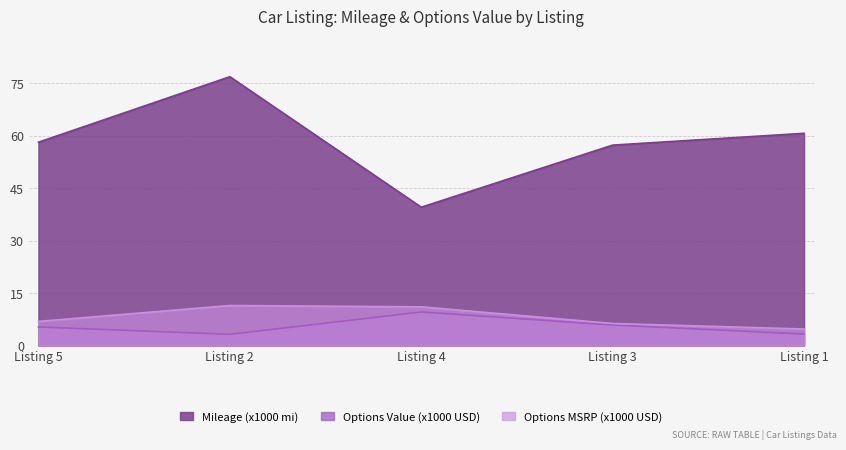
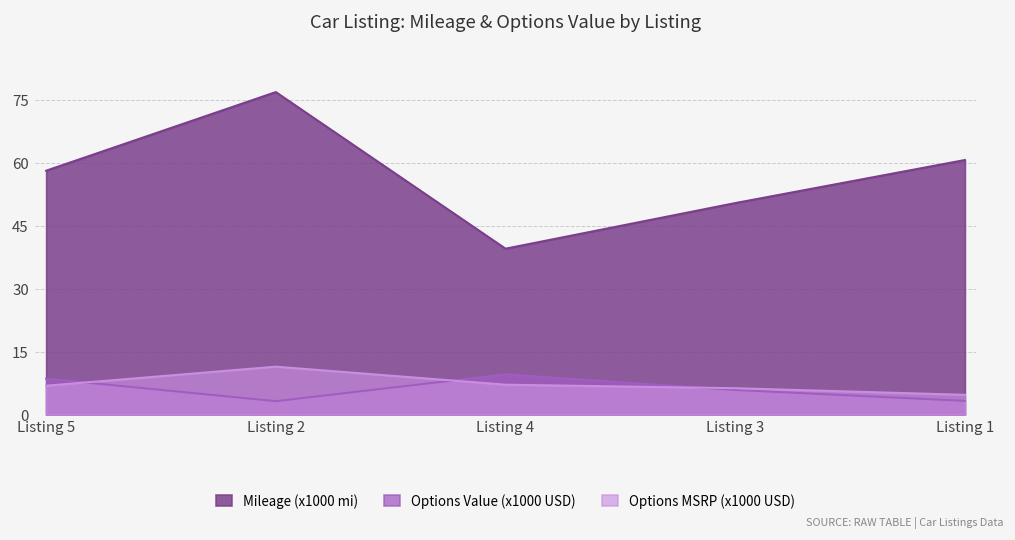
  {
    "Mileage (x1000 mi)": {
      "Listing 5": 58,
      "Listing 2": 77,
      "Listing 4": 40,
-     "Listing 3": 57,
+     "Listing 3": 50,
      "Listing 1": 61
    },
    "Options Value (x1000 USD)": {
-     "Listing 5": 5,
+     "Listing 5": 9,
      "Listing 2": 3,
      "Listing 4": 10,
      "Listing 1": 3
    },
    "Options MSRP (x1000 USD)": {
      "Listing 5": 7,
      "Listing 2": 11,
-     "Listing 4": 11,
+     "Listing 4": 7,
      "Listing 1": 5
    }
  }
